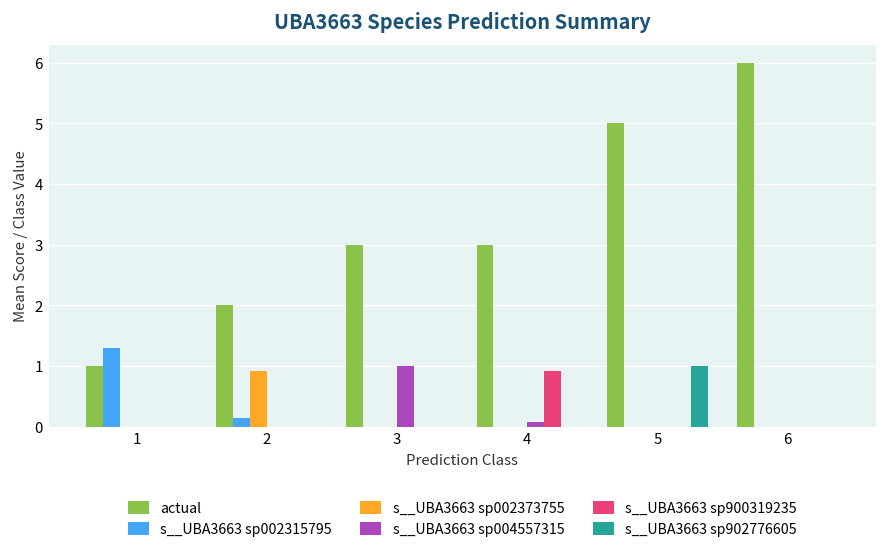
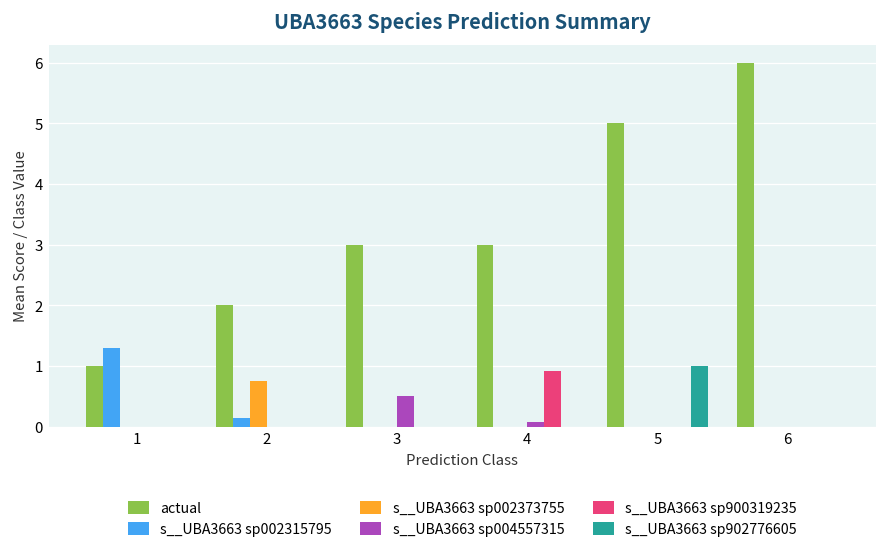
  {
    "actual": {
      "1": 1.0,
      "2": 2.0,
      "3": 3.0,
      "4": 3.0,
      "5": 5.0,
      "6": 6.0
    },
    "s__UBA3663 sp002315795": {
      "1": 1.3,
      "2": 0.1,
      "3": 0.0,
      "4": 0.0,
      "5": 0.0,
      "6": 0.0
    },
    "s__UBA3663 sp002373755": {
      "1": 0.0,
-     "2": 0.9,
+     "2": 0.7,
      "3": 0.0,
      "4": 0.0,
      "5": 0.0,
      "6": 0.0
    },
    "s__UBA3663 sp004557315": {
      "1": 0.0,
      "2": 0.0,
-     "3": 1.0,
+     "3": 0.5,
      "4": 0.1,
      "5": 0.0,
      "6": 0.0
    },
    "s__UBA3663 sp900319235": {
      "1": 0.0,
      "2": 0.0,
      "3": 0.0,
      "4": 0.9,
      "5": 0.0,
      "6": 0.0
    },
    "s__UBA3663 sp902776605": {
      "1": 0.0,
      "2": 0.0,
      "3": 0.0,
      "4": 0.0,
      "5": 1.0,
      "6": 0.0
    }
  }
